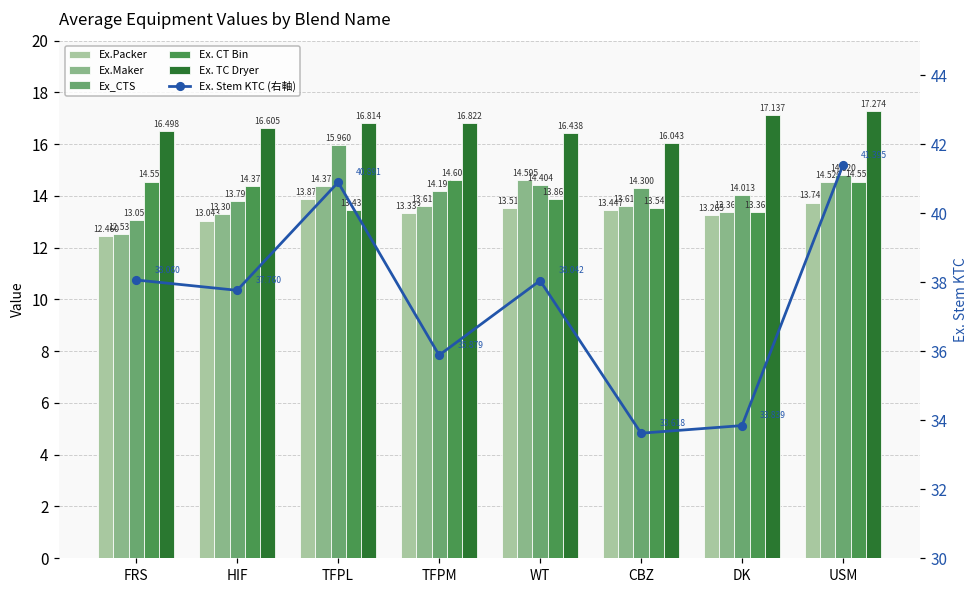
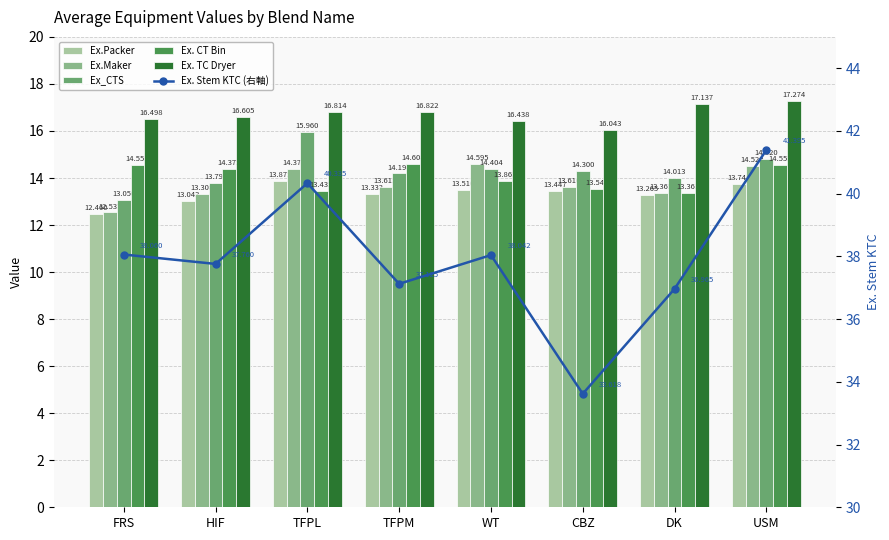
  {
    "Ex. Stem KTC (右軸)": {
      "FRS": 38.060,
      "HIF": 37.760,
-     "TFPL": 40.891,
-     "TFPM": 35.879,
+     "TFPL": 40.335,
+     "TFPM": 37.125,
      "WT": 38.042,
      "CBZ": 33.618,
-     "DK": 33.839,
+     "DK": 36.965,
      "USM": 41.395
    }
  }
